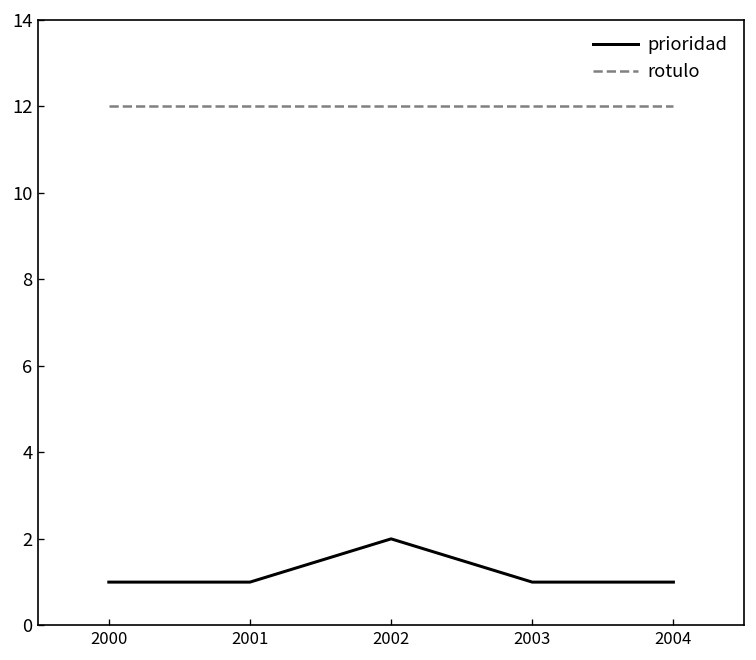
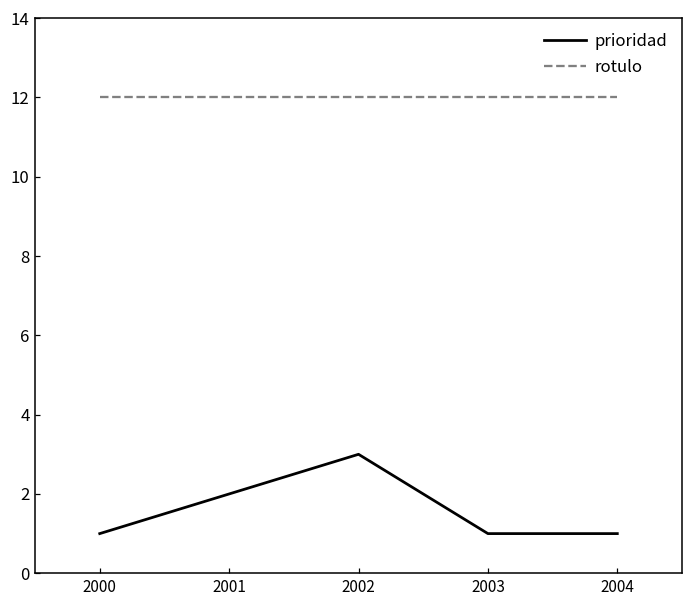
  {
    "prioridad": {
      "2000": 1,
-     "2001": 1,
-     "2002": 2,
+     "2001": 2,
+     "2002": 3,
      "2003": 1,
      "2004": 1
    },
    "rotulo": {
      "2000": 12,
      "2001": 12,
      "2002": 12,
      "2003": 12,
      "2004": 12
    }
  }
